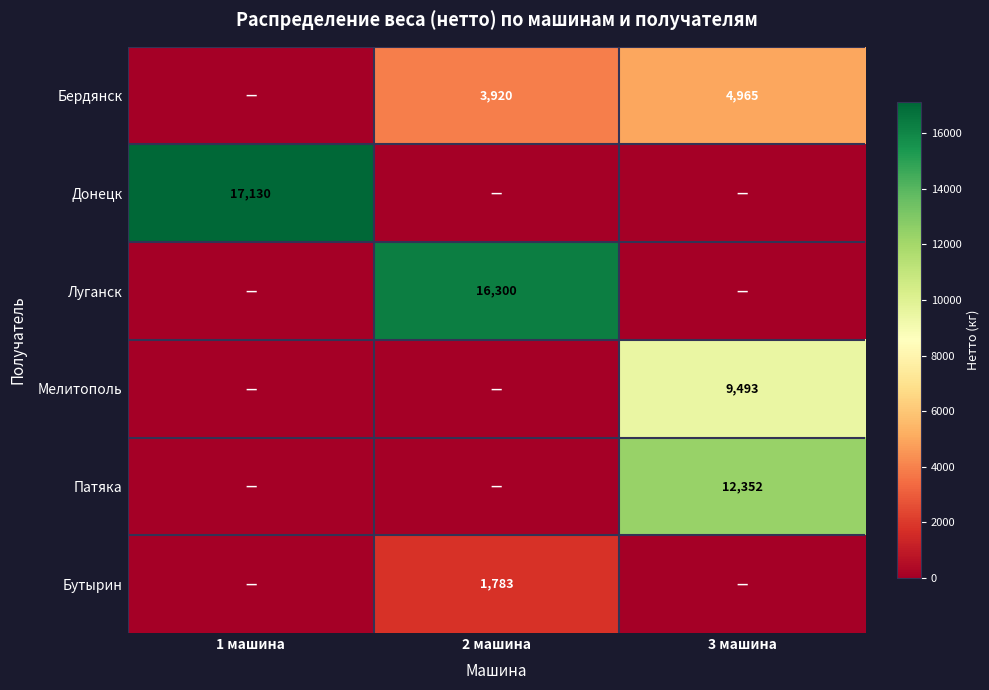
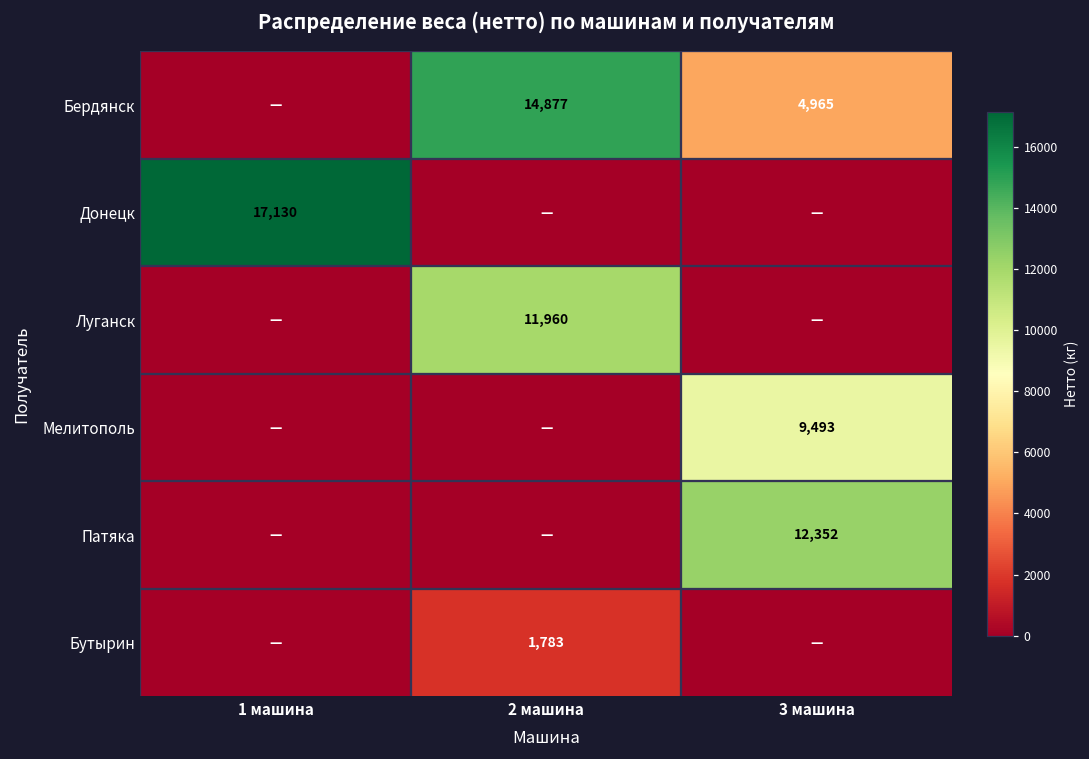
  {
    "Бердянск": {
-     "2 машина": "3,920",
+     "2 машина": "14,877",
      "3 машина": "4,965"
    },
    "Донецк": {
      "1 машина": "17,130"
    },
    "Луганск": {
-     "2 машина": "16,300"
+     "2 машина": "11,960"
    },
    "Мелитополь": {
      "3 машина": "9,493"
    },
    "Патяка": {
      "3 машина": "12,352"
    },
    "Бутырин": {
      "2 машина": "1,783"
    }
  }
